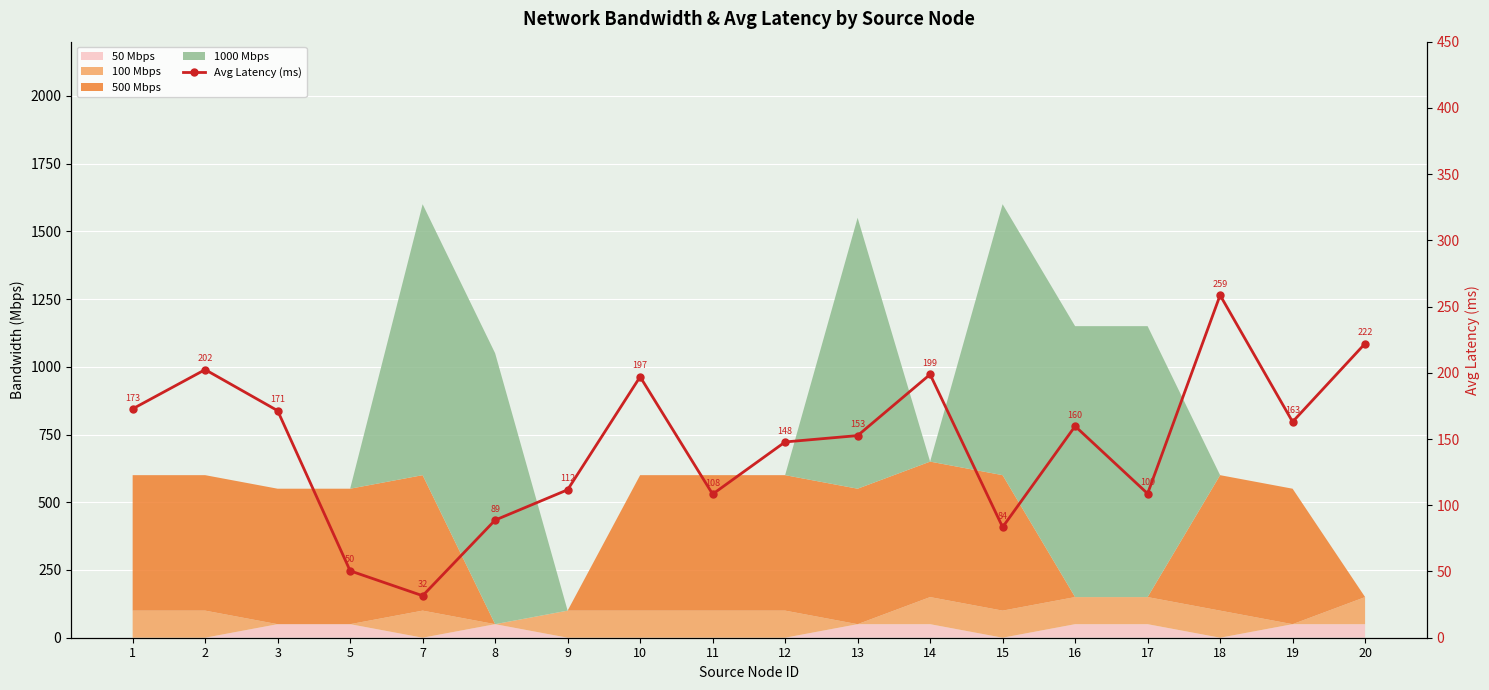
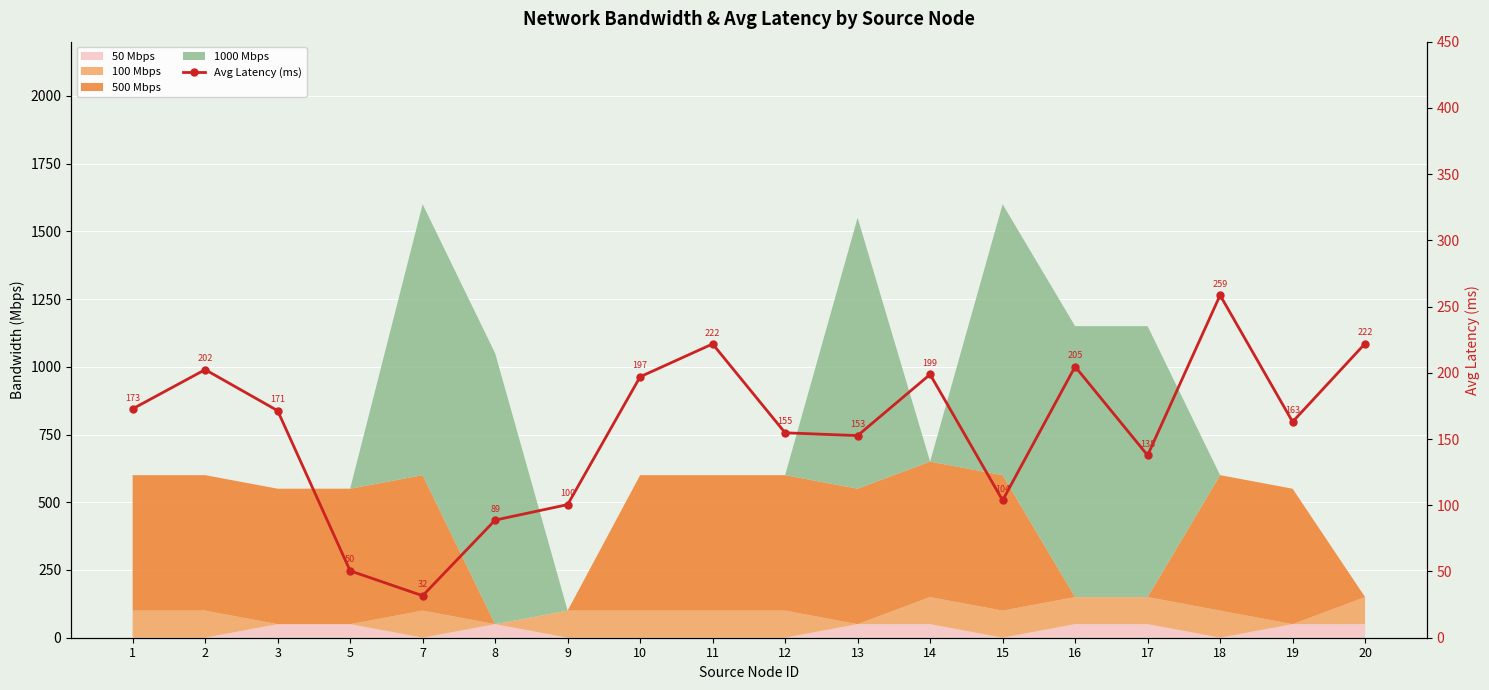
  {
    "Avg Latency (ms)": {
      "1": 173,
      "2": 202,
      "3": 171,
      "5": 50,
      "7": 32,
      "8": 89,
-     "9": 112,
+     "9": 100,
      "10": 197,
-     "11": 108,
-     "12": 148,
+     "11": 222,
+     "12": 155,
      "13": 153,
      "14": 199,
-     "15": 84,
-     "16": 160,
-     "17": 109,
+     "15": 104,
+     "16": 205,
+     "17": 138,
      "18": 259,
      "19": 163,
      "20": 222
    }
  }
